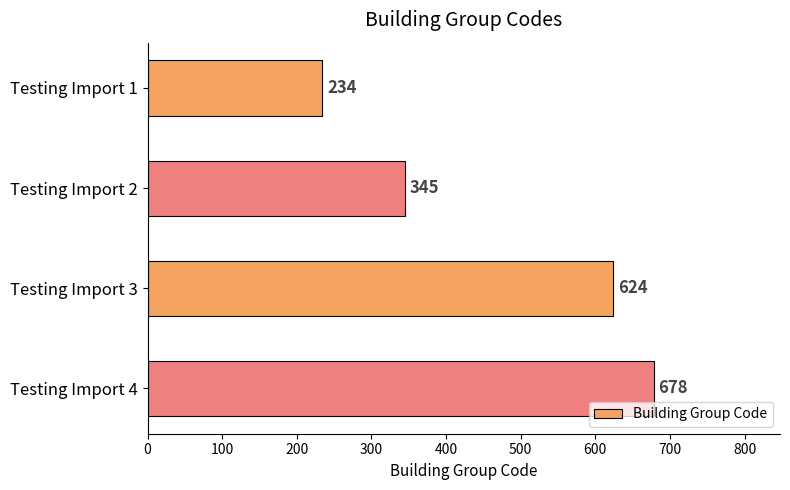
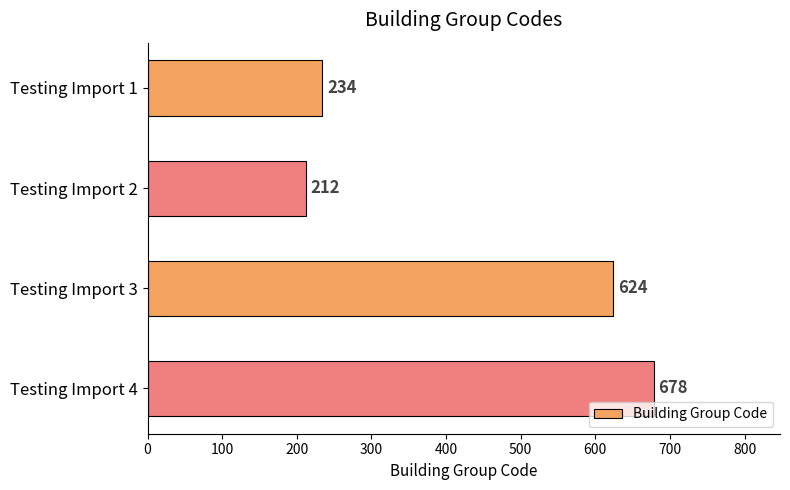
  {
    "Testing Import 1": 234,
-   "Testing Import 2": 345,
+   "Testing Import 2": 212,
    "Testing Import 3": 624,
    "Testing Import 4": 678
  }
